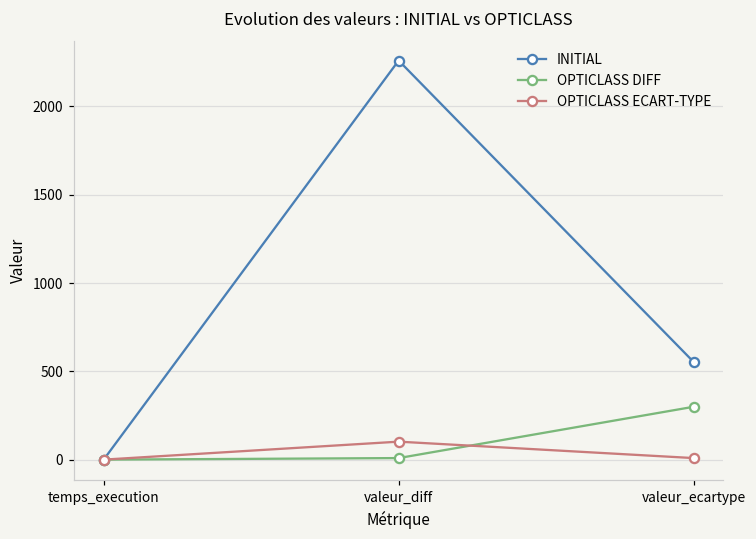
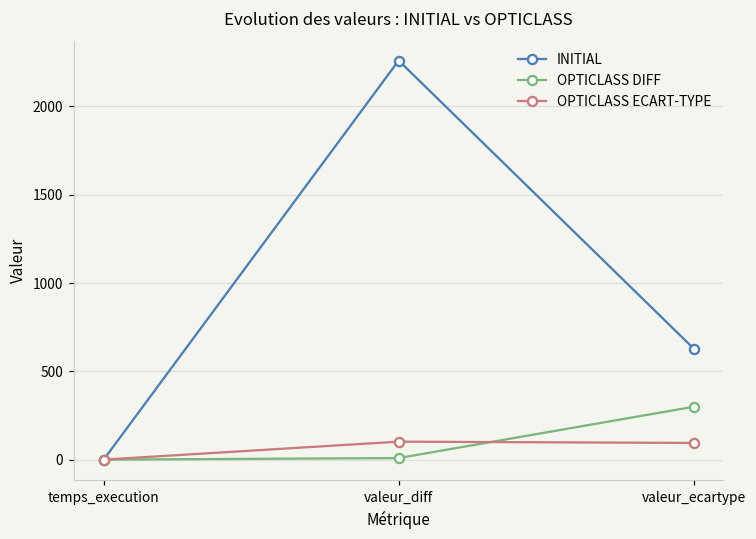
  {
    "INITIAL": {
      "valeur_diff": 2260,
-     "valeur_ecartype": 550
+     "valeur_ecartype": 630
    },
    "OPTICLASS DIFF": {
      "valeur_diff": 10,
      "valeur_ecartype": 300
    },
    "OPTICLASS ECART-TYPE": {
      "valeur_diff": 100,
-     "valeur_ecartype": 10
+     "valeur_ecartype": 90
    }
  }
